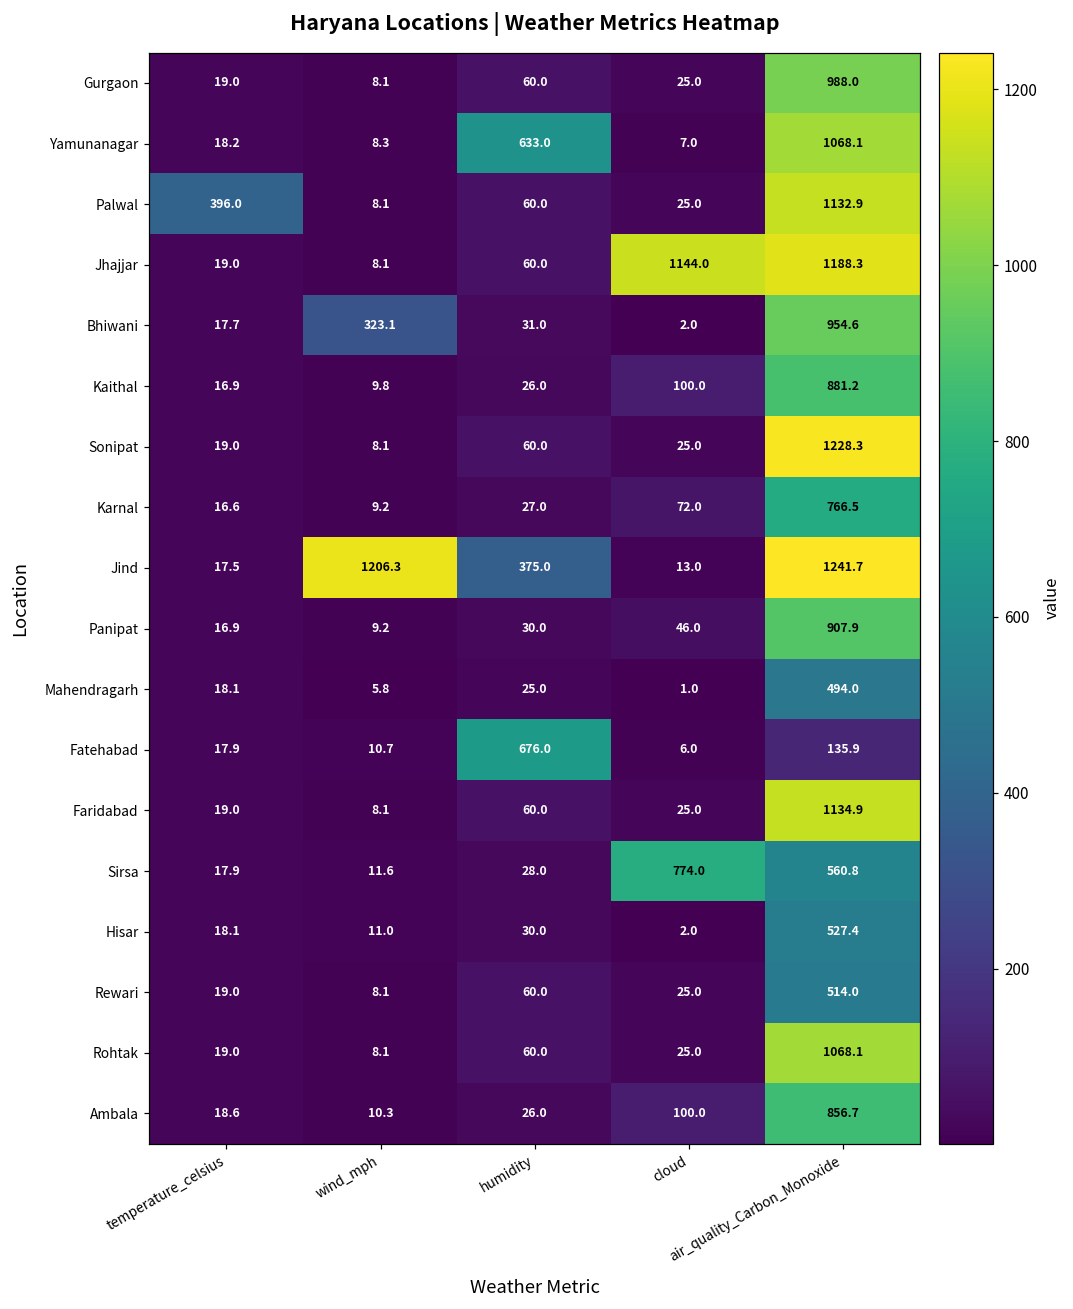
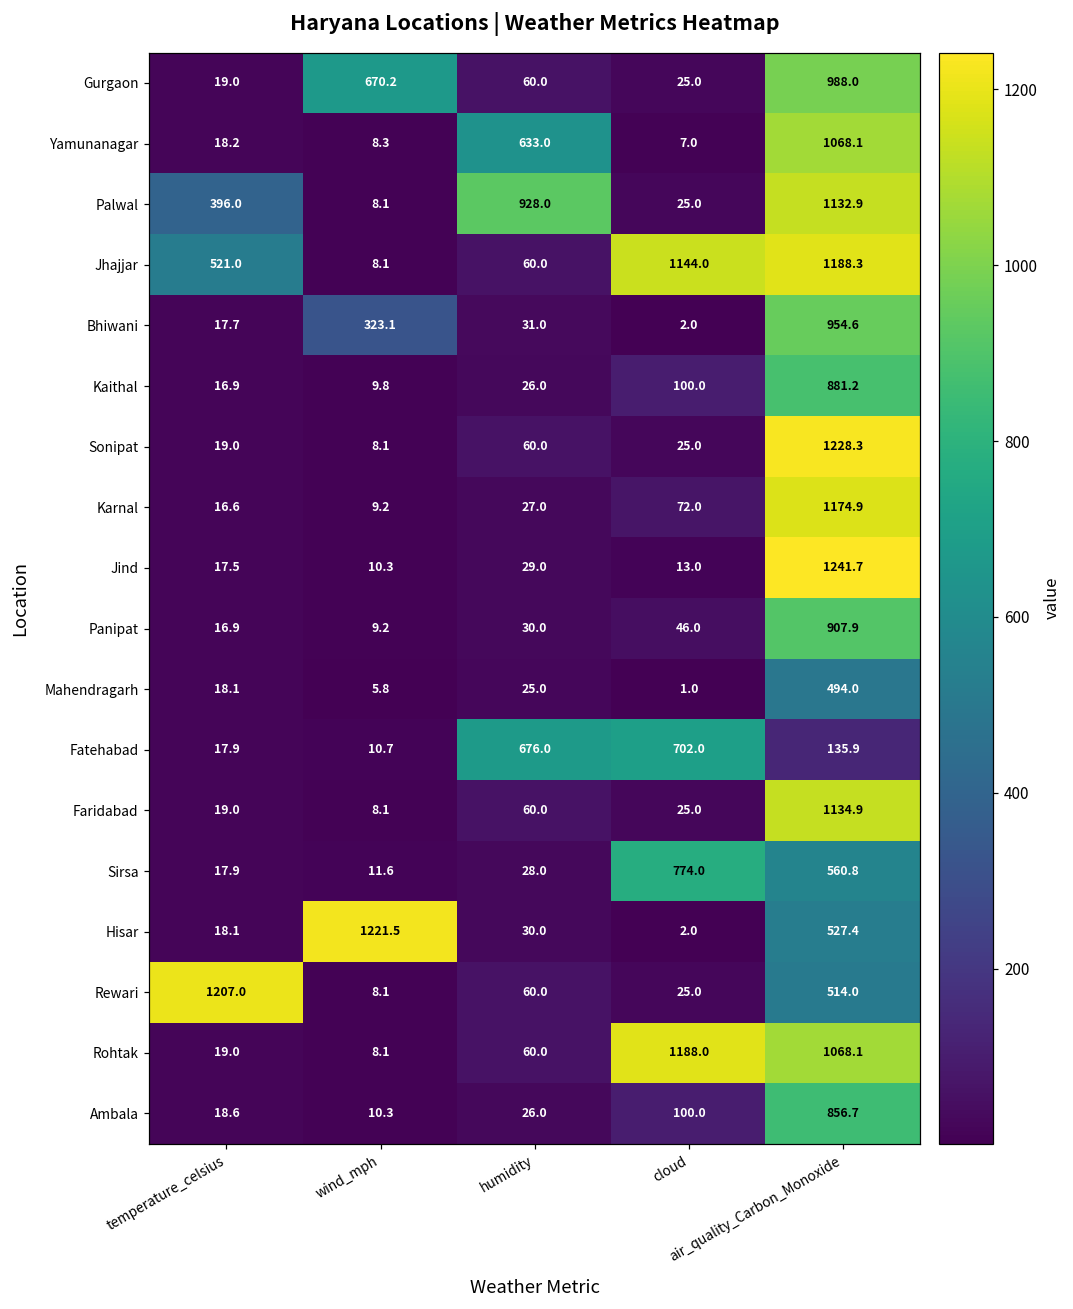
  {
    "Gurgaon": {
      "temperature_celsius": 19.0,
-     "wind_mph": 8.1,
+     "wind_mph": 670.2,
      "humidity": 60.0,
      "cloud": 25.0,
      "air_quality_Carbon_Monoxide": 988.0
    },
    "Yamunanagar": {
      "temperature_celsius": 18.2,
      "wind_mph": 8.3,
      "humidity": 633.0,
      "cloud": 7.0,
      "air_quality_Carbon_Monoxide": 1068.1
    },
    "Palwal": {
      "temperature_celsius": 396.0,
      "wind_mph": 8.1,
-     "humidity": 60.0,
+     "humidity": 928.0,
      "cloud": 25.0,
      "air_quality_Carbon_Monoxide": 1132.9
    },
    "Jhajjar": {
-     "temperature_celsius": 19.0,
+     "temperature_celsius": 521.0,
      "wind_mph": 8.1,
      "humidity": 60.0,
      "cloud": 1144.0,
      "air_quality_Carbon_Monoxide": 1188.3
    },
    "Bhiwani": {
      "temperature_celsius": 17.7,
      "wind_mph": 323.1,
      "humidity": 31.0,
      "cloud": 2.0,
      "air_quality_Carbon_Monoxide": 954.6
    },
    "Kaithal": {
      "temperature_celsius": 16.9,
      "wind_mph": 9.8,
      "humidity": 26.0,
      "cloud": 100.0,
      "air_quality_Carbon_Monoxide": 881.2
    },
    "Sonipat": {
      "temperature_celsius": 19.0,
      "wind_mph": 8.1,
      "humidity": 60.0,
      "cloud": 25.0,
      "air_quality_Carbon_Monoxide": 1228.3
    },
    "Karnal": {
      "temperature_celsius": 16.6,
      "wind_mph": 9.2,
      "humidity": 27.0,
      "cloud": 72.0,
-     "air_quality_Carbon_Monoxide": 766.5
+     "air_quality_Carbon_Monoxide": 1174.9
    },
    "Jind": {
      "temperature_celsius": 17.5,
-     "wind_mph": 1206.3,
-     "humidity": 375.0,
+     "wind_mph": 10.3,
+     "humidity": 29.0,
      "cloud": 13.0,
      "air_quality_Carbon_Monoxide": 1241.7
    },
    "Panipat": {
      "temperature_celsius": 16.9,
      "wind_mph": 9.2,
      "humidity": 30.0,
      "cloud": 46.0,
      "air_quality_Carbon_Monoxide": 907.9
    },
    "Mahendragarh": {
      "temperature_celsius": 18.1,
      "wind_mph": 5.8,
      "humidity": 25.0,
      "cloud": 1.0,
      "air_quality_Carbon_Monoxide": 494.0
    },
    "Fatehabad": {
      "temperature_celsius": 17.9,
      "wind_mph": 10.7,
      "humidity": 676.0,
-     "cloud": 6.0,
+     "cloud": 702.0,
      "air_quality_Carbon_Monoxide": 135.9
    },
    "Faridabad": {
      "temperature_celsius": 19.0,
      "wind_mph": 8.1,
      "humidity": 60.0,
      "cloud": 25.0,
      "air_quality_Carbon_Monoxide": 1134.9
    },
    "Sirsa": {
      "temperature_celsius": 17.9,
      "wind_mph": 11.6,
      "humidity": 28.0,
      "cloud": 774.0,
      "air_quality_Carbon_Monoxide": 560.8
    },
    "Hisar": {
      "temperature_celsius": 18.1,
-     "wind_mph": 11.0,
+     "wind_mph": 1221.5,
      "humidity": 30.0,
      "cloud": 2.0,
      "air_quality_Carbon_Monoxide": 527.4
    },
    "Rewari": {
-     "temperature_celsius": 19.0,
+     "temperature_celsius": 1207.0,
      "wind_mph": 8.1,
      "humidity": 60.0,
      "cloud": 25.0,
      "air_quality_Carbon_Monoxide": 514.0
    },
    "Rohtak": {
      "temperature_celsius": 19.0,
      "wind_mph": 8.1,
      "humidity": 60.0,
-     "cloud": 25.0,
+     "cloud": 1188.0,
      "air_quality_Carbon_Monoxide": 1068.1
    },
    "Ambala": {
      "temperature_celsius": 18.6,
      "wind_mph": 10.3,
      "humidity": 26.0,
      "cloud": 100.0,
      "air_quality_Carbon_Monoxide": 856.7
    }
  }
